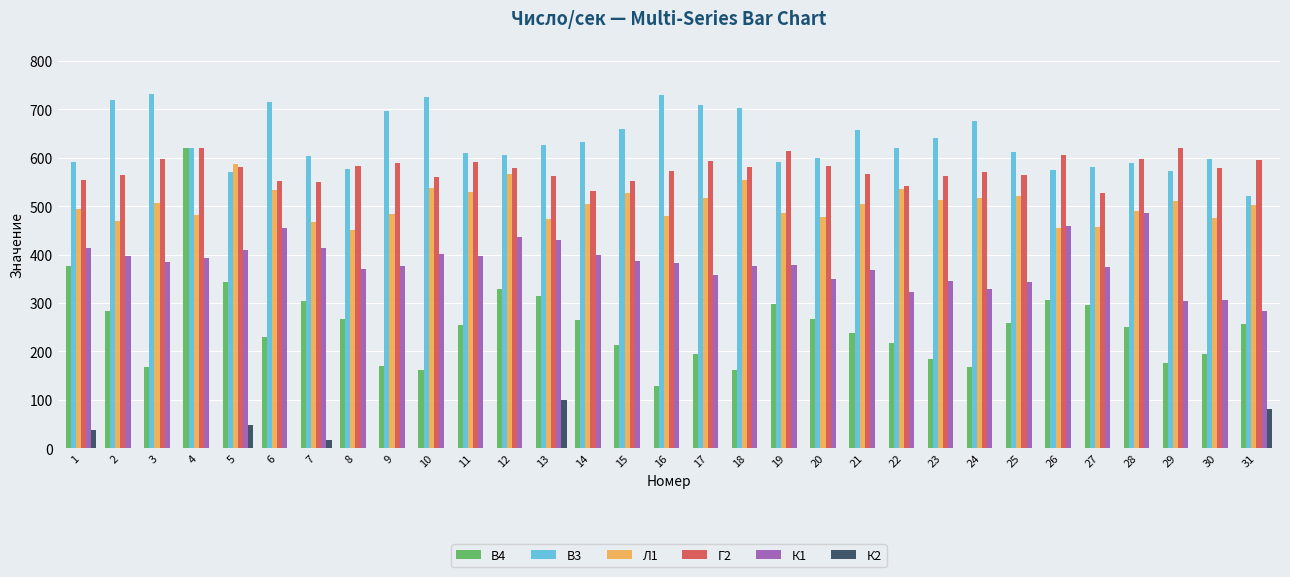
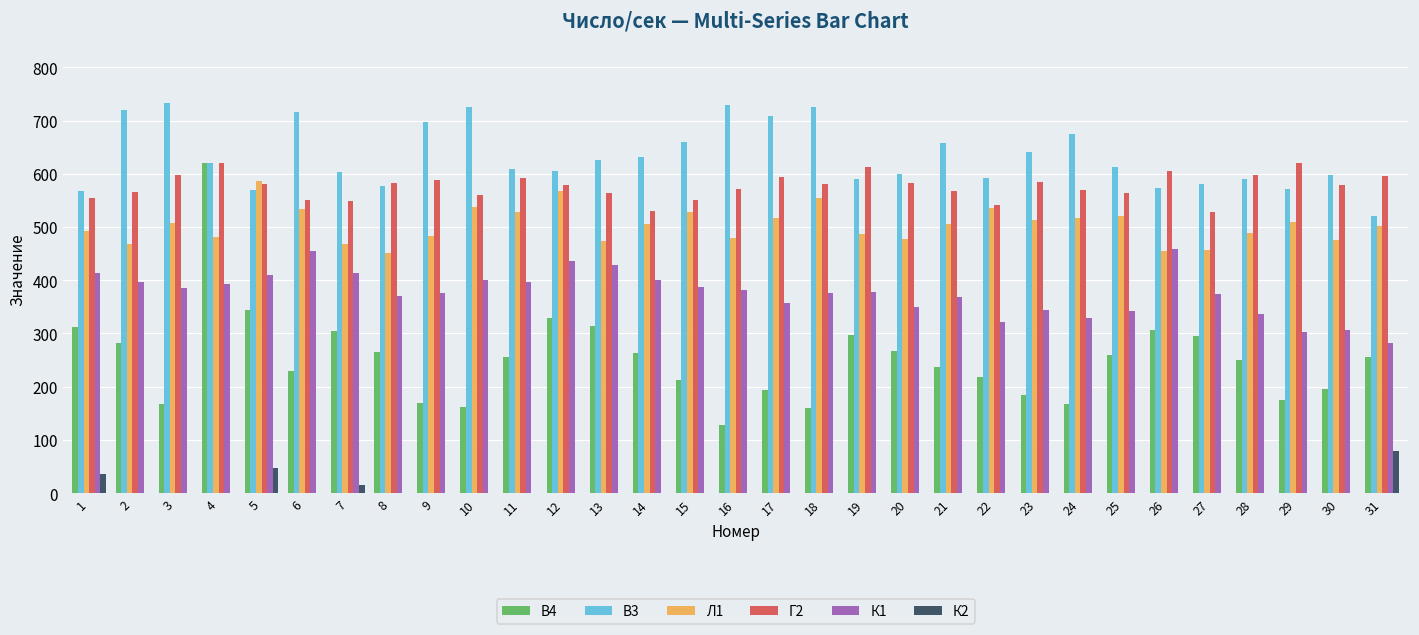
  {
    "В4": {
-     "1": 380,
+     "1": 310,
      "2": 280,
      "3": 170,
      "4": 620,
      "5": 340,
      "6": 230,
      "7": 300,
      "8": 270,
      "9": 170,
      "10": 160,
      "11": 260,
      "12": 330,
      "13": 320,
      "14": 260,
      "15": 210,
      "16": 130,
      "17": 190,
      "18": 160,
      "19": 300,
      "20": 270,
      "21": 240,
      "22": 220,
      "23": 190,
      "24": 170,
      "25": 260,
      "26": 310,
      "27": 300,
      "28": 250,
      "29": 180,
      "30": 200,
      "31": 260
    },
    "В3": {
-     "1": 590,
+     "1": 570,
      "2": 720,
      "3": 730,
      "4": 620,
      "5": 570,
      "6": 720,
      "7": 600,
      "8": 580,
      "9": 700,
      "10": 730,
      "11": 610,
      "12": 610,
      "13": 630,
      "14": 630,
      "15": 660,
      "16": 730,
      "17": 710,
-     "18": 700,
+     "18": 730,
      "19": 590,
      "20": 600,
      "21": 660,
-     "22": 620,
+     "22": 590,
      "23": 640,
      "24": 680,
      "25": 610,
      "26": 570,
      "27": 580,
      "28": 590,
      "29": 570,
      "30": 600,
      "31": 520
    },
    "Л1": {
      "1": 490,
      "2": 470,
      "3": 510,
      "4": 480,
      "5": 590,
      "6": 530,
      "7": 470,
      "8": 450,
      "9": 480,
      "10": 540,
      "11": 530,
      "12": 570,
      "13": 470,
      "14": 510,
      "15": 530,
      "16": 480,
      "17": 520,
      "18": 550,
      "19": 490,
      "20": 480,
      "21": 510,
      "22": 540,
      "23": 510,
      "24": 520,
      "25": 520,
      "26": 460,
      "27": 460,
      "28": 490,
      "29": 510,
      "30": 480,
      "31": 500
    },
    "Г2": {
      "1": 550,
      "2": 570,
      "3": 600,
      "4": 620,
      "5": 580,
      "6": 550,
      "7": 550,
      "8": 580,
      "9": 590,
      "10": 560,
      "11": 590,
      "12": 580,
      "13": 560,
      "14": 530,
      "15": 550,
      "16": 570,
      "17": 590,
      "18": 580,
      "19": 610,
      "20": 580,
      "21": 570,
      "22": 540,
-     "23": 560,
+     "23": 580,
      "24": 570,
      "25": 560,
      "26": 610,
      "27": 530,
      "28": 600,
      "29": 620,
      "30": 580,
      "31": 600
    },
    "К1": {
      "1": 410,
      "2": 400,
      "3": 390,
      "4": 390,
      "5": 410,
      "6": 460,
      "7": 410,
      "8": 370,
      "9": 380,
      "10": 400,
      "11": 400,
      "12": 440,
      "13": 430,
      "14": 400,
      "15": 390,
      "16": 380,
      "17": 360,
      "18": 380,
      "19": 380,
      "20": 350,
      "21": 370,
      "22": 320,
      "23": 350,
      "24": 330,
      "25": 340,
      "26": 460,
      "27": 370,
-     "28": 490,
+     "28": 340,
      "29": 300,
      "30": 310,
      "31": 280
    },
    "К2": {
      "1": 40,
      "2": 0,
      "3": 0,
      "4": 0,
      "5": 50,
      "6": 0,
      "7": 20,
      "8": 0,
      "9": 0,
      "10": 0,
      "11": 0,
      "12": 0,
-     "13": 100,
+     "13": 0,
      "14": 0,
      "15": 0,
      "16": 0,
      "17": 0,
      "18": 0,
      "19": 0,
      "20": 0,
      "21": 0,
      "22": 0,
      "23": 0,
      "24": 0,
      "25": 0,
      "26": 0,
      "27": 0,
      "28": 0,
      "29": 0,
      "30": 0,
      "31": 80
    }
  }
